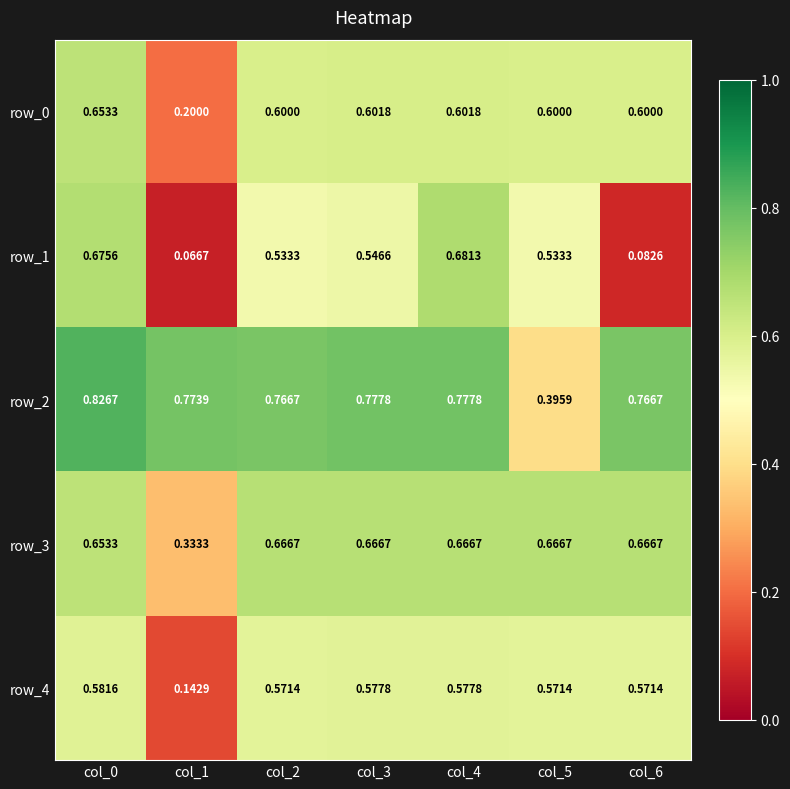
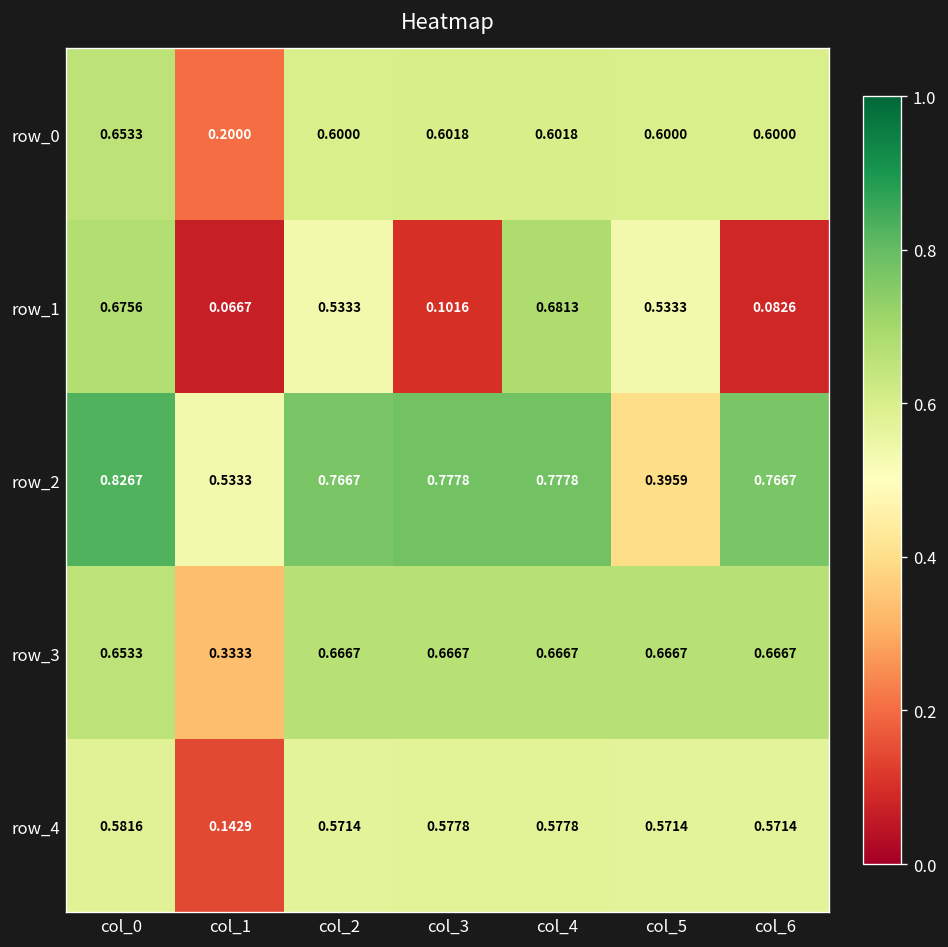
  {
    "row_0": {
      "col_0": 0.6533,
      "col_1": 0.2000,
      "col_2": 0.6000,
      "col_3": 0.6018,
      "col_4": 0.6018,
      "col_5": 0.6000,
      "col_6": 0.6000
    },
    "row_1": {
      "col_0": 0.6756,
      "col_1": 0.0667,
      "col_2": 0.5333,
-     "col_3": 0.5466,
+     "col_3": 0.1016,
      "col_4": 0.6813,
      "col_5": 0.5333,
      "col_6": 0.0826
    },
    "row_2": {
      "col_0": 0.8267,
-     "col_1": 0.7739,
+     "col_1": 0.5333,
      "col_2": 0.7667,
      "col_3": 0.7778,
      "col_4": 0.7778,
      "col_5": 0.3959,
      "col_6": 0.7667
    },
    "row_3": {
      "col_0": 0.6533,
      "col_1": 0.3333,
      "col_2": 0.6667,
      "col_3": 0.6667,
      "col_4": 0.6667,
      "col_5": 0.6667,
      "col_6": 0.6667
    },
    "row_4": {
      "col_0": 0.5816,
      "col_1": 0.1429,
      "col_2": 0.5714,
      "col_3": 0.5778,
      "col_4": 0.5778,
      "col_5": 0.5714,
      "col_6": 0.5714
    }
  }
